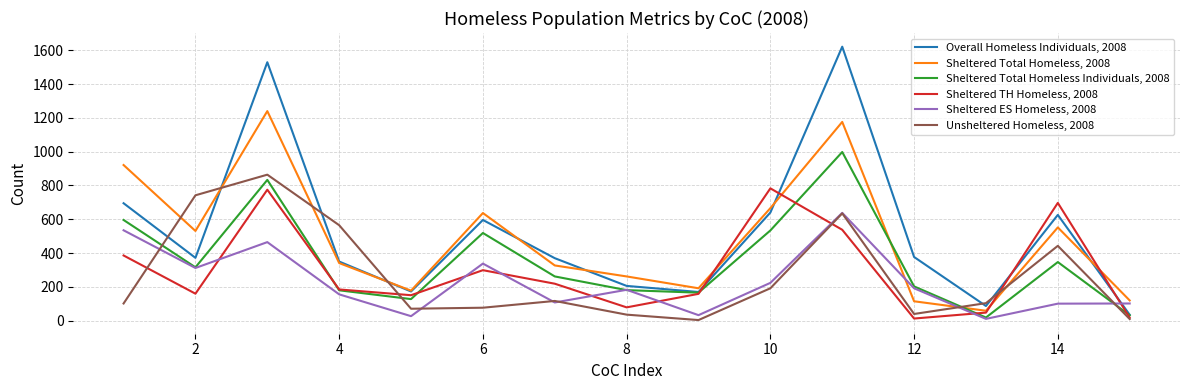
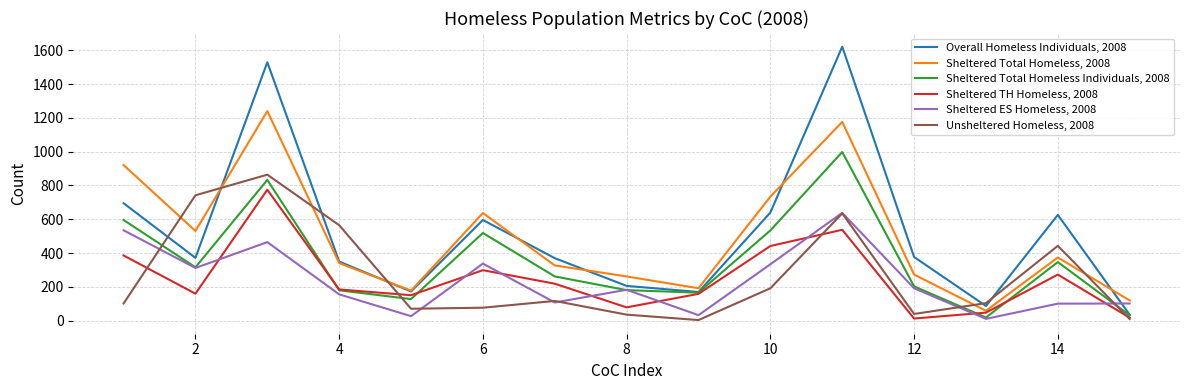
  {
    "Overall Homeless Individuals, 2008": {
      "2": 370,
      "6": 600,
      "8": 210,
      "10": 640,
      "12": 380,
      "14": 630
    },
    "Sheltered Total Homeless, 2008": {
      "2": 530,
      "6": 640,
      "8": 260,
-     "10": 670,
-     "12": 120,
-     "14": 550
+     "10": 730,
+     "12": 270,
+     "14": 370
    },
    "Sheltered Total Homeless Individuals, 2008": {
      "6": 520,
      "10": 530,
      "14": 350
    },
    "Sheltered TH Homeless, 2008": {
      "2": 160,
      "6": 300,
      "8": 80,
-     "10": 780,
+     "10": 440,
      "12": 10,
-     "14": 700
+     "14": 270
    },
    "Sheltered ES Homeless, 2008": {
      "4": 160,
      "6": 340,
-     "10": 220,
+     "10": 330,
      "14": 100
    },
    "Unsheltered Homeless, 2008": {
      "2": 740,
      "4": 570,
      "6": 80,
      "8": 40,
      "10": 190,
      "12": 40,
      "14": 440
    }
  }
